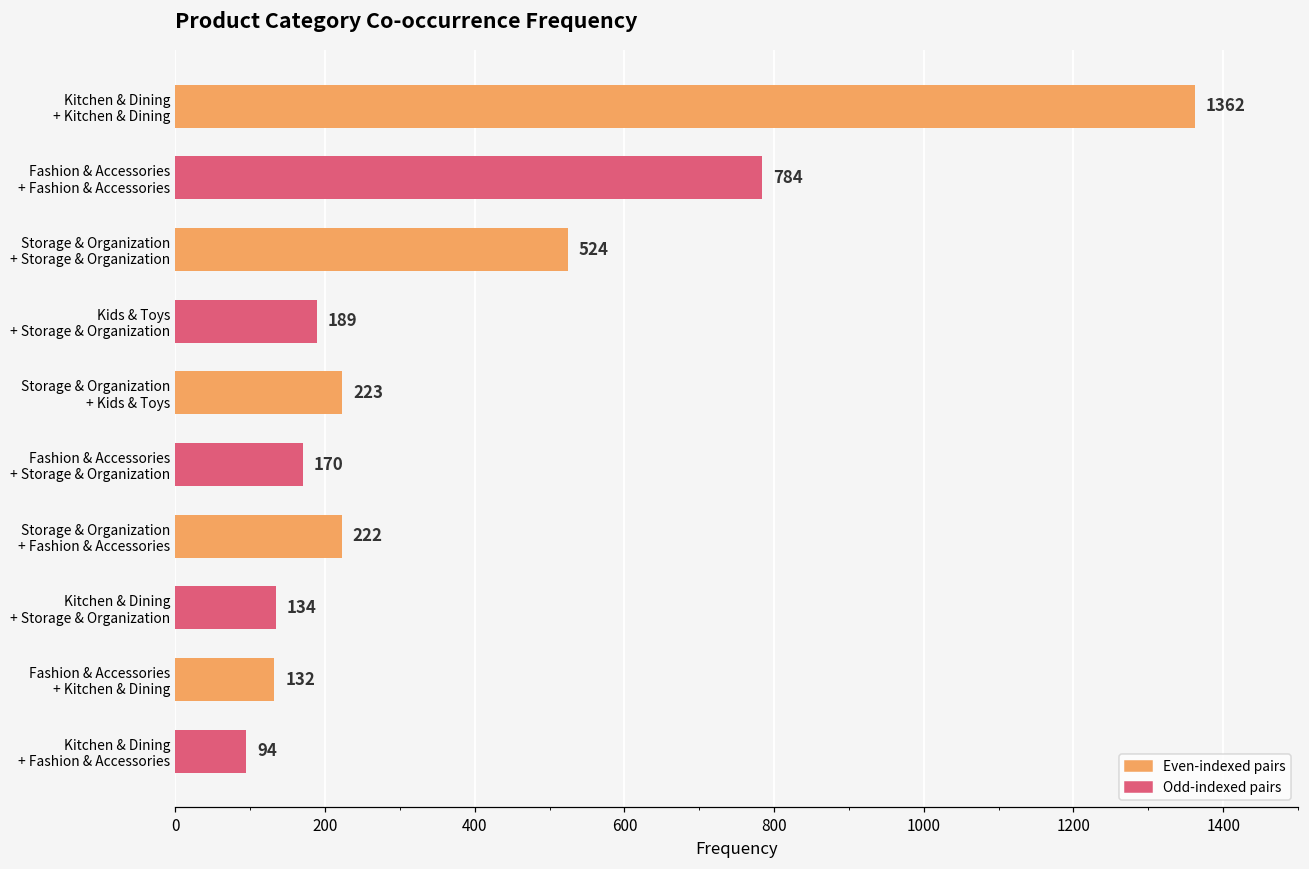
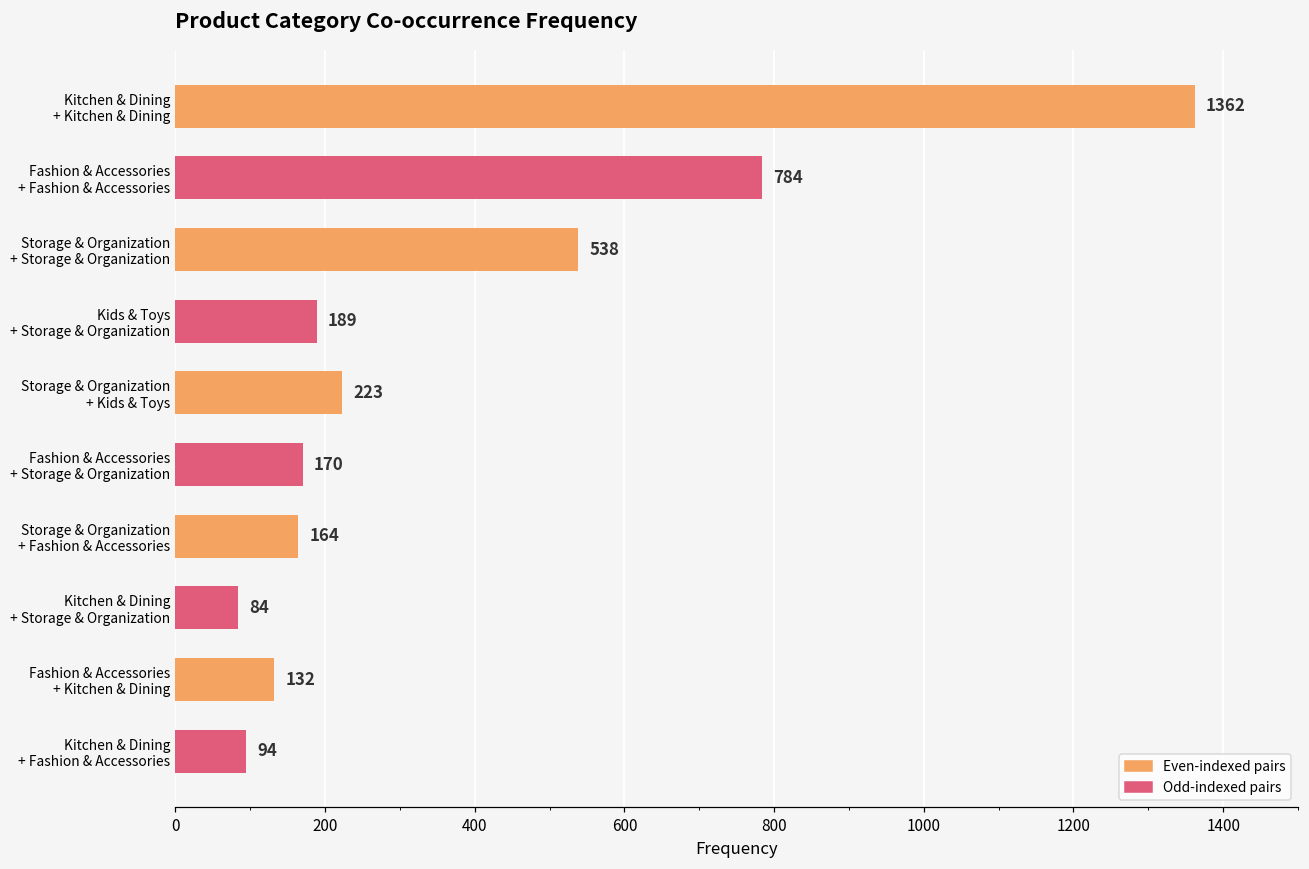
  {
    "Kitchen & Dining + Kitchen & Dining": 1362,
    "Fashion & Accessories + Fashion & Accessories": 784,
-   "Storage & Organization + Storage & Organization": 524,
+   "Storage & Organization + Storage & Organization": 538,
    "Kids & Toys + Storage & Organization": 189,
    "Storage & Organization + Kids & Toys": 223,
    "Fashion & Accessories + Storage & Organization": 170,
-   "Storage & Organization + Fashion & Accessories": 222,
-   "Kitchen & Dining + Storage & Organization": 134,
+   "Storage & Organization + Fashion & Accessories": 164,
+   "Kitchen & Dining + Storage & Organization": 84,
    "Fashion & Accessories + Kitchen & Dining": 132,
    "Kitchen & Dining + Fashion & Accessories": 94
  }
